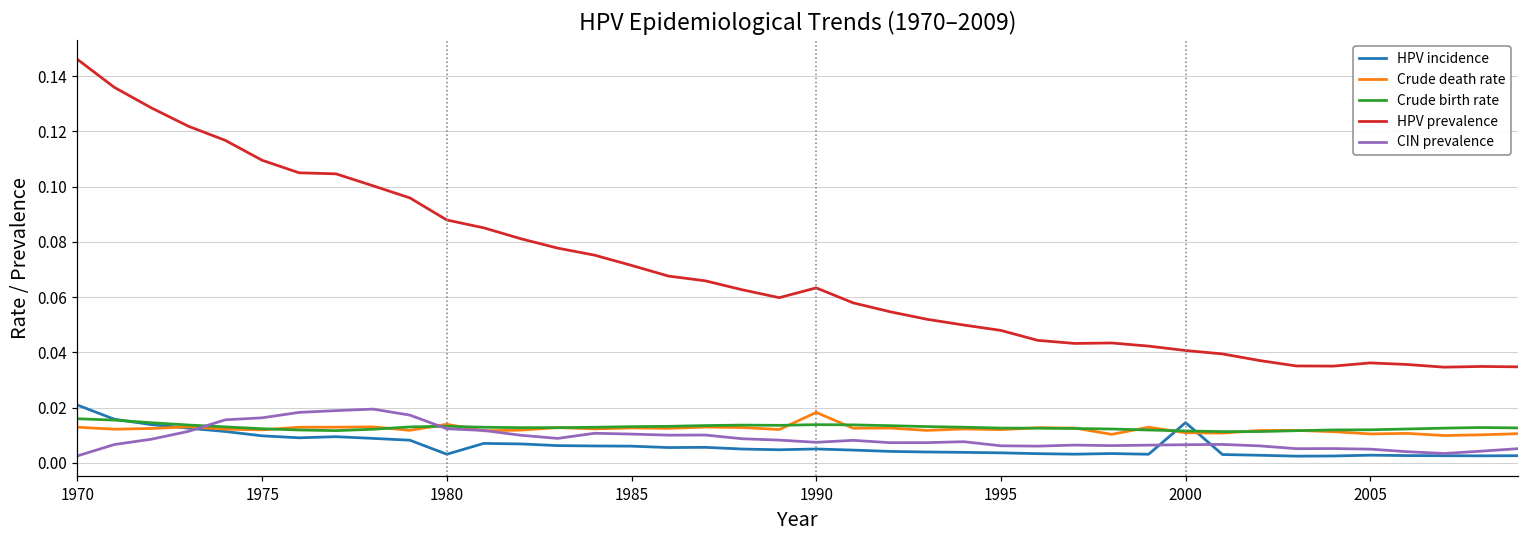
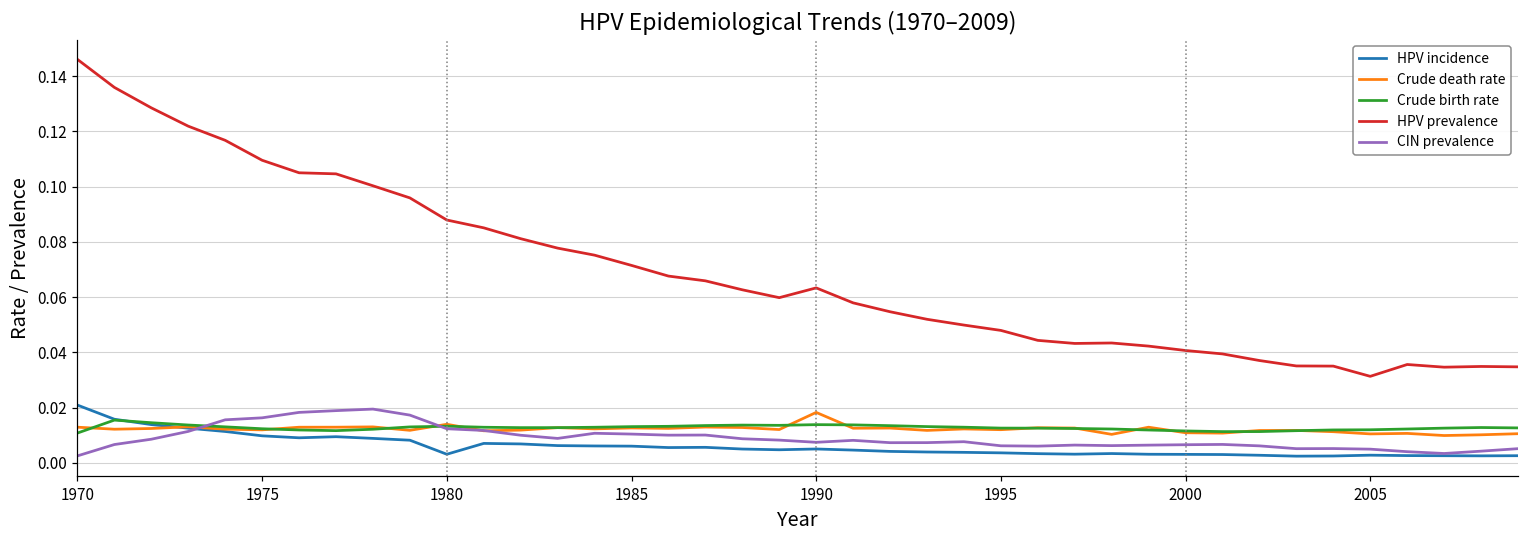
  {
    "HPV incidence": {
      "1970": 0.021,
      "1975": 0.010,
      "1980": 0.003,
      "1985": 0.006,
      "1990": 0.005,
      "1995": 0.004,
-     "2000": 0.015,
+     "2000": 0.003,
      "2005": 0.003
    },
    "Crude death rate": {
      "1970": 0.013,
      "1990": 0.018,
      "2005": 0.010
    },
    "Crude birth rate": {
-     "1970": 0.016,
+     "1970": 0.011,
      "1990": 0.014,
      "2005": 0.012
    },
    "HPV prevalence": {
      "1970": 0.146,
      "1975": 0.110,
      "1980": 0.088,
      "1985": 0.071,
      "1990": 0.063,
      "1995": 0.048,
      "2000": 0.041,
-     "2005": 0.036
+     "2005": 0.031
    },
    "CIN prevalence": {
      "1970": 0.002,
      "1975": 0.016,
      "1985": 0.010,
      "1990": 0.007,
      "1995": 0.006,
      "2000": 0.007,
      "2005": 0.005
    }
  }
